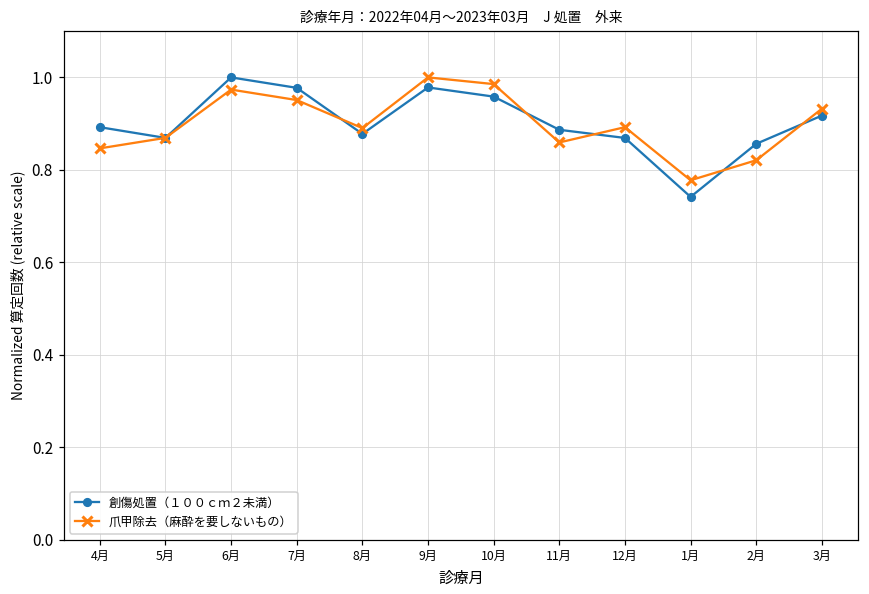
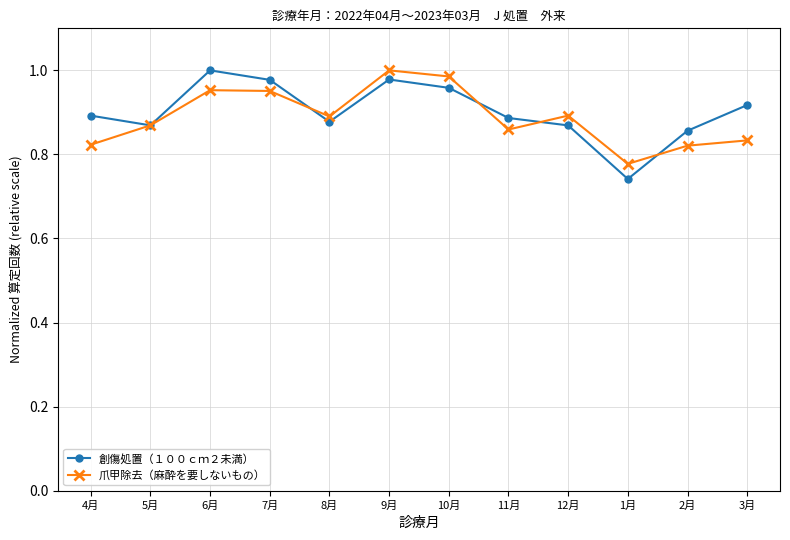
  {
    "創傷処置（１００ｃｍ２未満）": {
      "4月": 0.89,
      "6月": 1.00,
      "7月": 0.98,
      "8月": 0.88,
      "9月": 0.98,
      "10月": 0.96,
      "11月": 0.89,
      "12月": 0.87,
      "1月": 0.74,
      "2月": 0.86,
      "3月": 0.92
    },
    "爪甲除去（麻酔を要しないもの）": {
-     "4月": 0.85,
-     "6月": 0.97,
+     "4月": 0.82,
+     "6月": 0.95,
      "7月": 0.95,
      "8月": 0.89,
      "9月": 1.00,
      "10月": 0.99,
      "11月": 0.86,
      "12月": 0.89,
      "1月": 0.78,
      "2月": 0.82,
-     "3月": 0.93
+     "3月": 0.83
    }
  }
